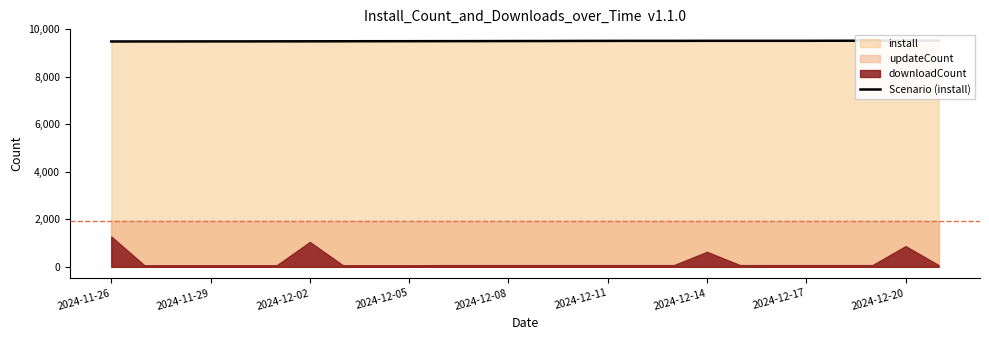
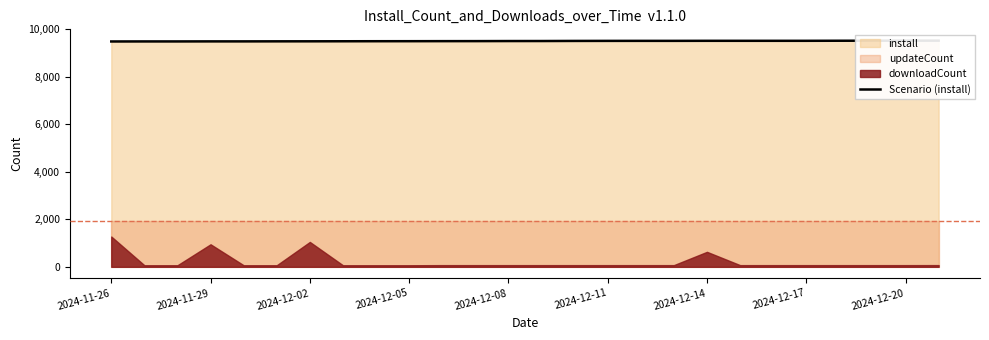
  {
    "downloadCount": {
      "2024-11-26": "1,300",
-     "2024-11-29": "100",
+     "2024-11-29": "900",
      "2024-12-02": "1,000",
      "2024-12-14": "600",
-     "2024-12-20": "900"
+     "2024-12-20": "100"
    }
  }
